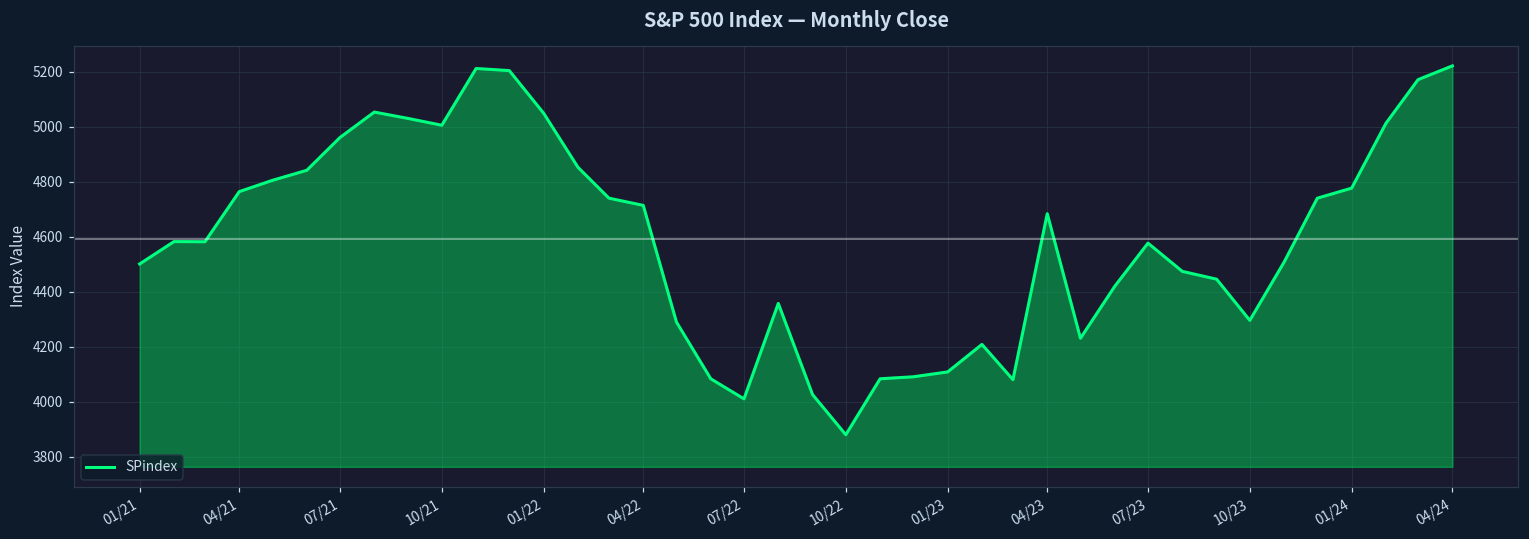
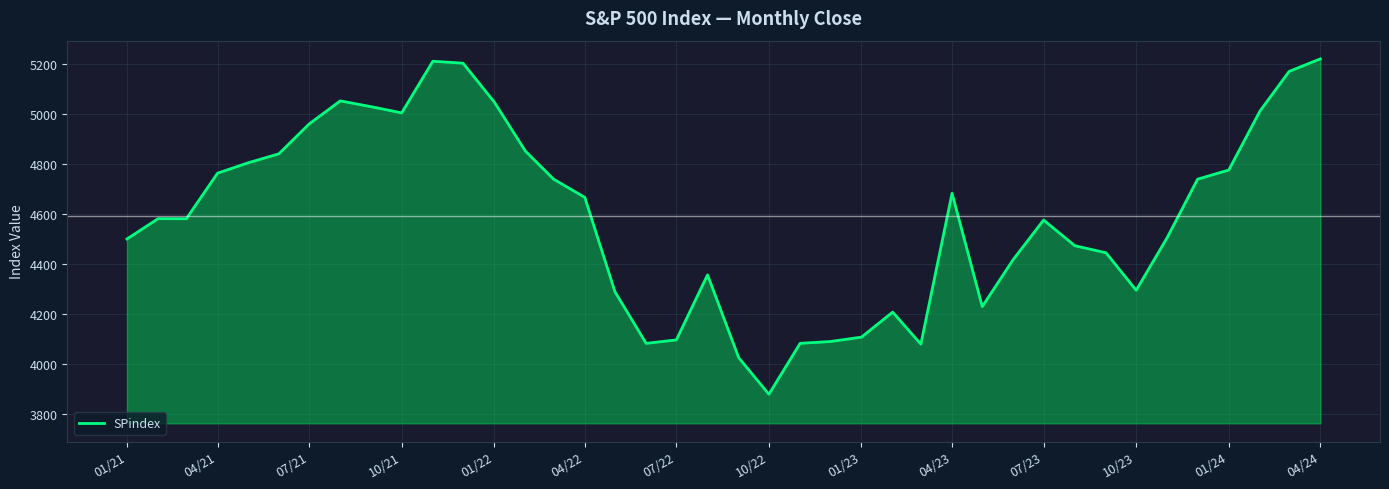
  {
    "01/21": 4500,
    "04/21": 4760,
    "07/21": 4960,
    "10/21": 5000,
    "01/22": 5050,
-   "04/22": 4710,
-   "07/22": 4010,
+   "04/22": 4670,
+   "07/22": 4100,
    "10/22": 3880,
    "01/23": 4110,
    "04/23": 4680,
    "07/23": 4580,
    "10/23": 4300,
    "01/24": 4780,
    "04/24": 5220
  }
